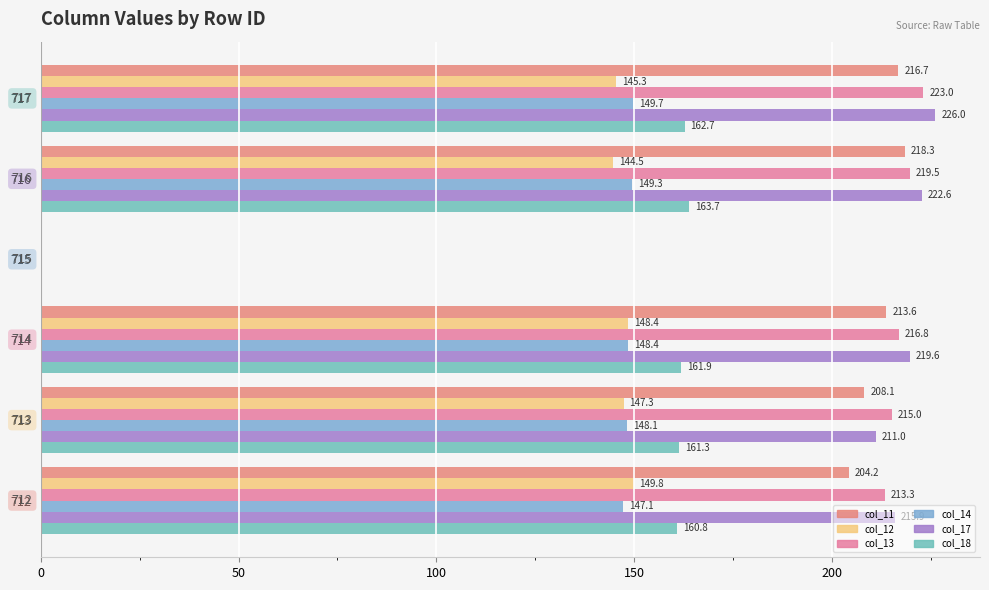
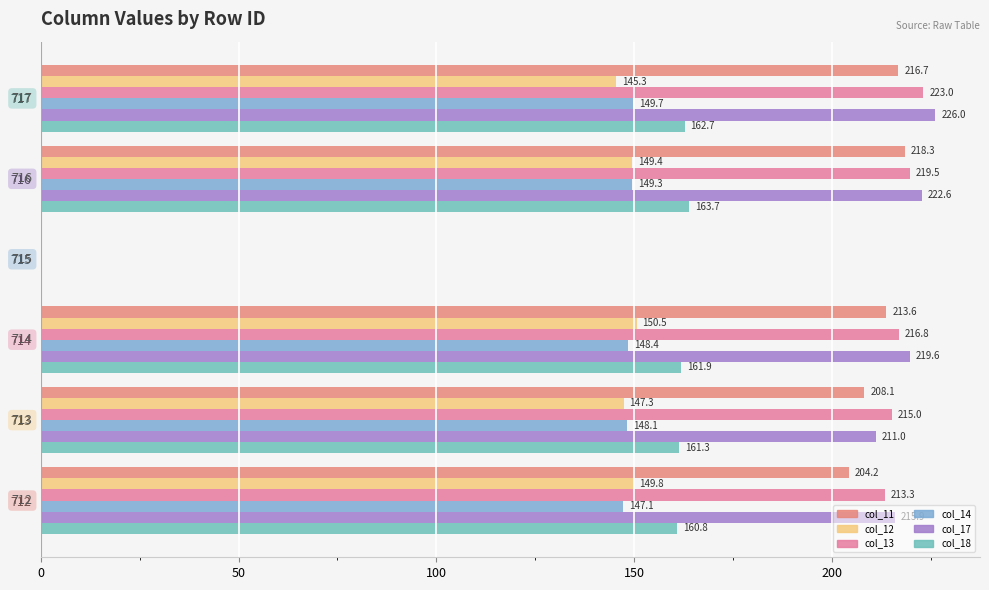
  {
    "col_12": {
      "717": 145.3,
-     "716": 144.5,
-     "714": 148.4,
+     "716": 149.4,
+     "714": 150.5,
      "713": 147.3,
      "712": 149.8
    },
    "col_17": {
      "717": 226.0,
      "716": 222.6,
      "714": 219.6,
      "713": 211.0
    }
  }
